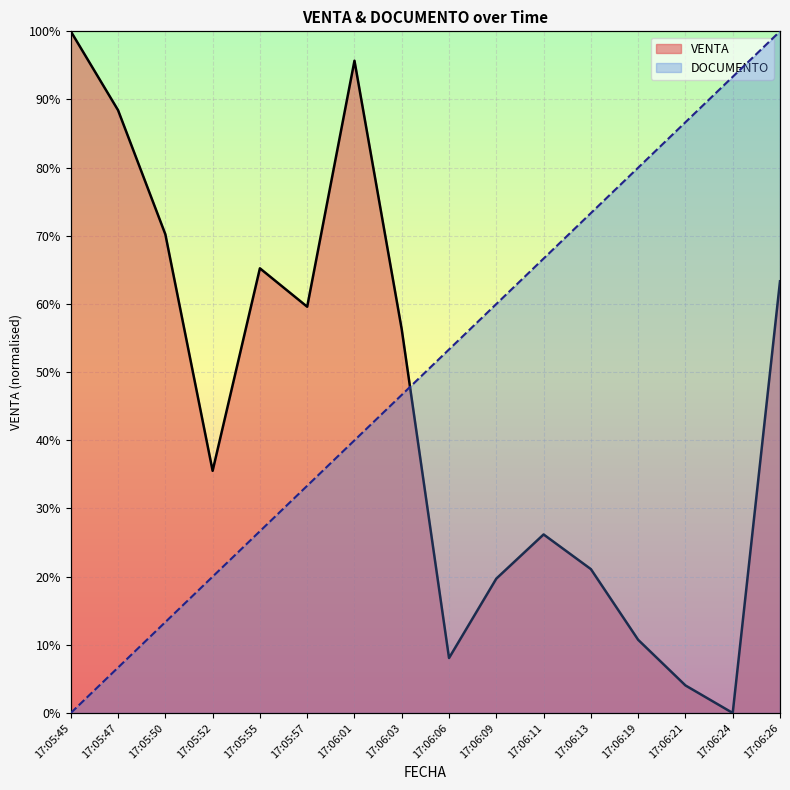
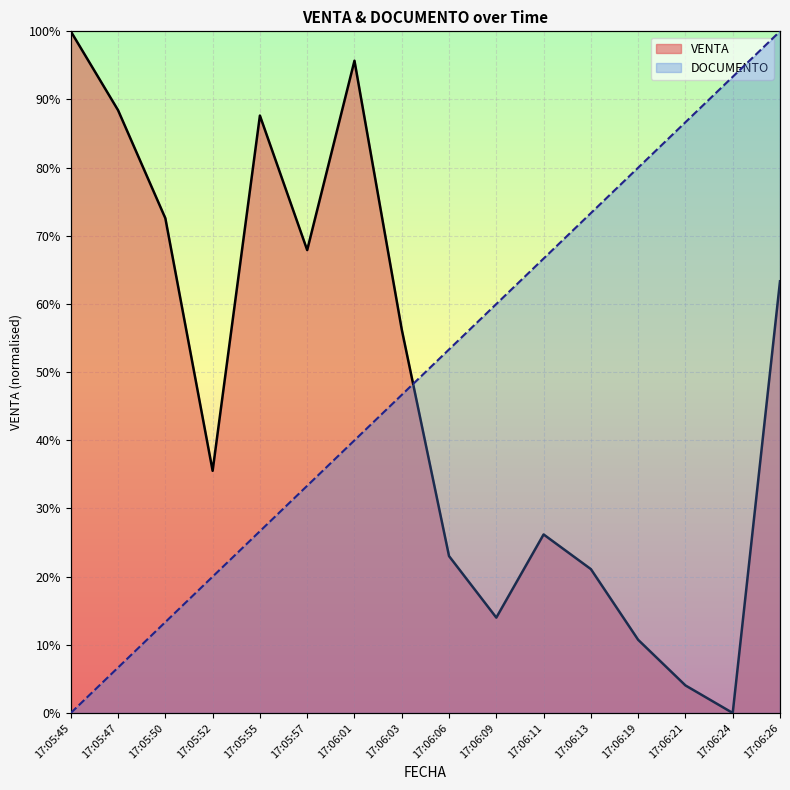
  {
    "VENTA": {
      "17:05:45": "100%",
      "17:05:47": "88%",
-     "17:05:50": "70%",
+     "17:05:50": "73%",
      "17:05:52": "36%",
-     "17:05:55": "65%",
-     "17:05:57": "60%",
+     "17:05:55": "88%",
+     "17:05:57": "68%",
      "17:06:01": "96%",
      "17:06:03": "56%",
-     "17:06:06": "8%",
-     "17:06:09": "20%",
+     "17:06:06": "23%",
+     "17:06:09": "14%",
      "17:06:11": "26%",
      "17:06:13": "21%",
      "17:06:19": "11%",
      "17:06:21": "4%",
      "17:06:24": "0%",
      "17:06:26": "63%"
    }
  }
